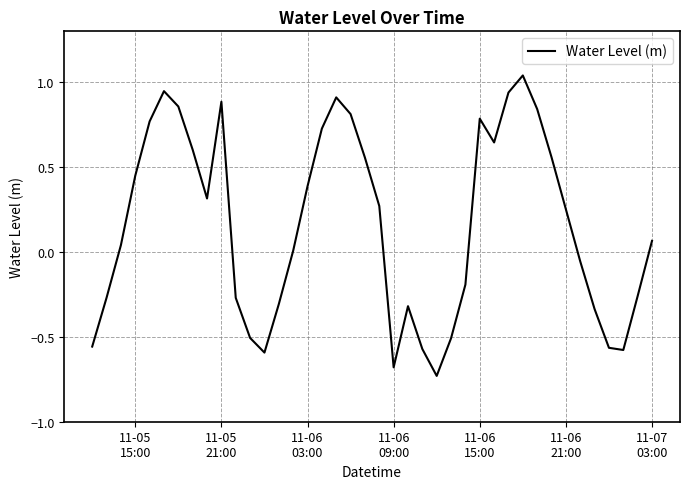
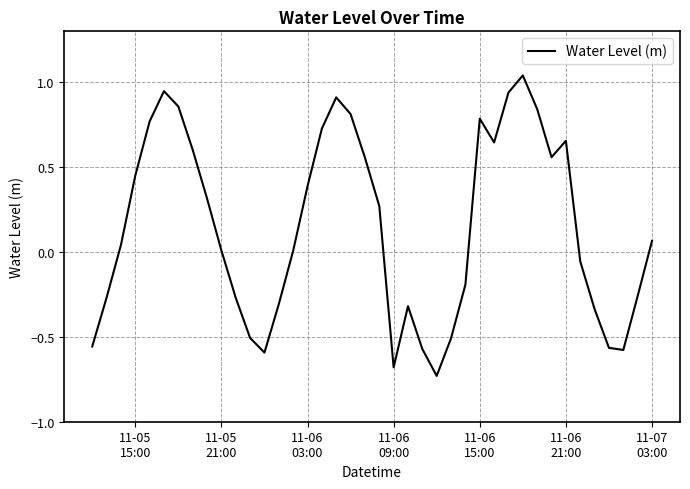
  {
    "11-05 15:00": 0.45,
-   "11-05 21:00": 0.89,
+   "11-05 21:00": 0.01,
    "11-06 03:00": 0.39,
    "11-06 09:00": -0.68,
    "11-06 15:00": 0.79,
-   "11-06 21:00": 0.25,
+   "11-06 21:00": 0.66,
    "11-07 03:00": 0.07
  }
